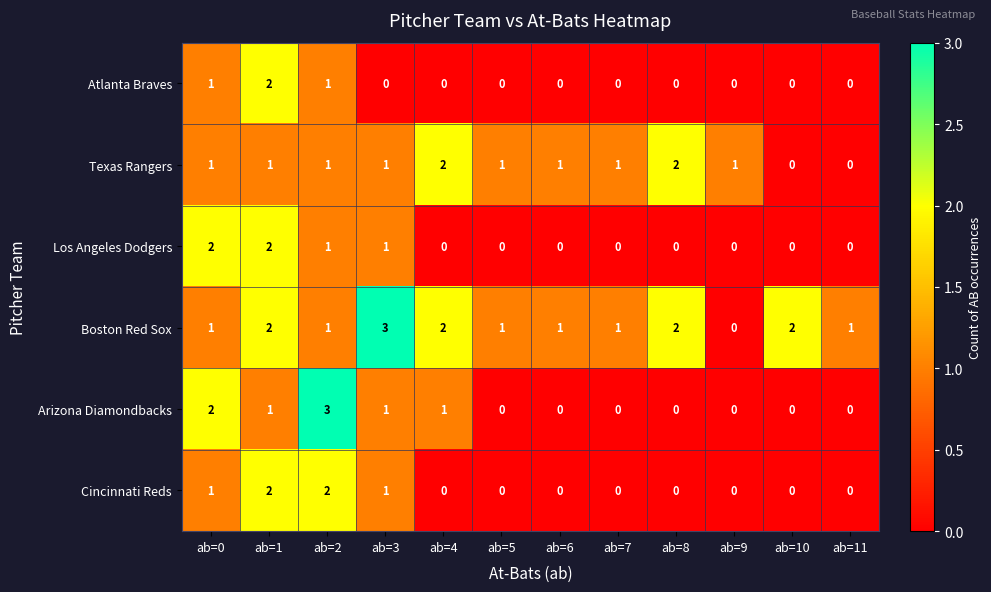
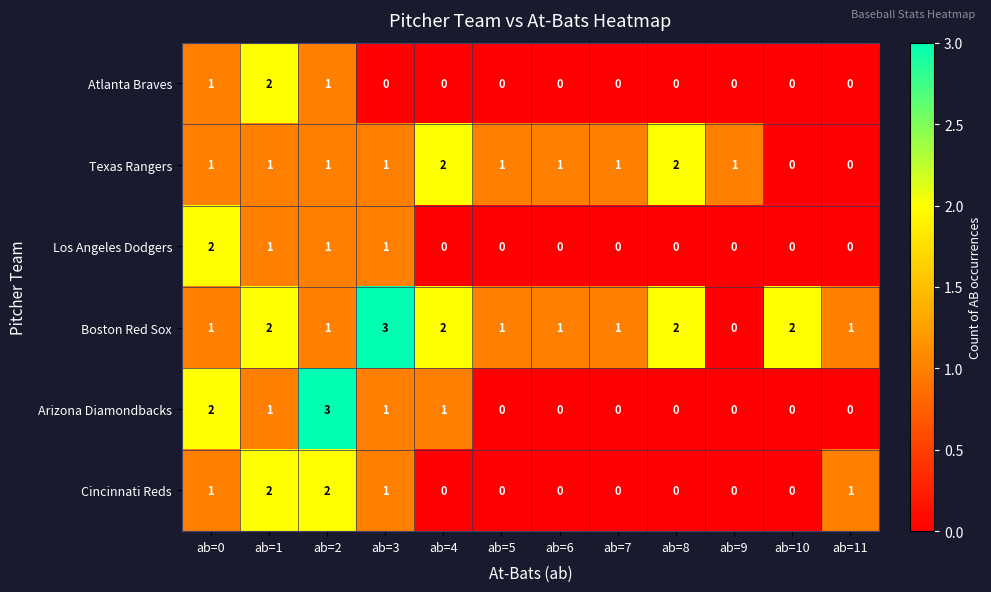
  {
    "Atlanta Braves": {
      "ab=0": 1,
      "ab=1": 2,
      "ab=2": 1,
      "ab=3": 0,
      "ab=4": 0,
      "ab=5": 0,
      "ab=6": 0,
      "ab=7": 0,
      "ab=8": 0,
      "ab=9": 0,
      "ab=10": 0,
      "ab=11": 0
    },
    "Texas Rangers": {
      "ab=0": 1,
      "ab=1": 1,
      "ab=2": 1,
      "ab=3": 1,
      "ab=4": 2,
      "ab=5": 1,
      "ab=6": 1,
      "ab=7": 1,
      "ab=8": 2,
      "ab=9": 1,
      "ab=10": 0,
      "ab=11": 0
    },
    "Los Angeles Dodgers": {
      "ab=0": 2,
-     "ab=1": 2,
+     "ab=1": 1,
      "ab=2": 1,
      "ab=3": 1,
      "ab=4": 0,
      "ab=5": 0,
      "ab=6": 0,
      "ab=7": 0,
      "ab=8": 0,
      "ab=9": 0,
      "ab=10": 0,
      "ab=11": 0
    },
    "Boston Red Sox": {
      "ab=0": 1,
      "ab=1": 2,
      "ab=2": 1,
      "ab=3": 3,
      "ab=4": 2,
      "ab=5": 1,
      "ab=6": 1,
      "ab=7": 1,
      "ab=8": 2,
      "ab=9": 0,
      "ab=10": 2,
      "ab=11": 1
    },
    "Arizona Diamondbacks": {
      "ab=0": 2,
      "ab=1": 1,
      "ab=2": 3,
      "ab=3": 1,
      "ab=4": 1,
      "ab=5": 0,
      "ab=6": 0,
      "ab=7": 0,
      "ab=8": 0,
      "ab=9": 0,
      "ab=10": 0,
      "ab=11": 0
    },
    "Cincinnati Reds": {
      "ab=0": 1,
      "ab=1": 2,
      "ab=2": 2,
      "ab=3": 1,
      "ab=4": 0,
      "ab=5": 0,
      "ab=6": 0,
      "ab=7": 0,
      "ab=8": 0,
      "ab=9": 0,
      "ab=10": 0,
-     "ab=11": 0
+     "ab=11": 1
    }
  }
